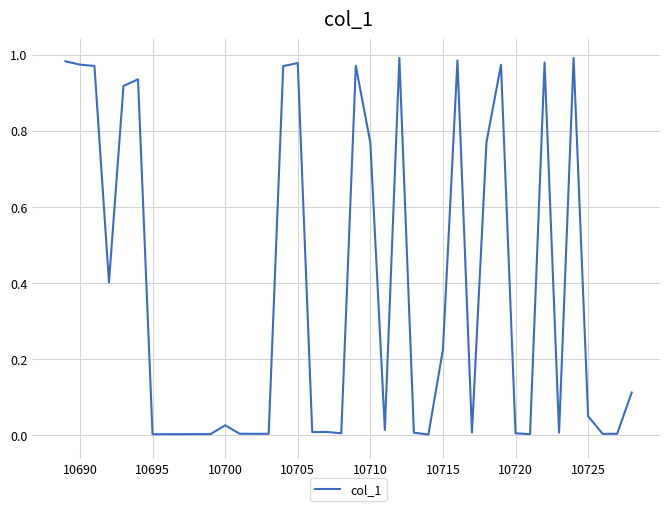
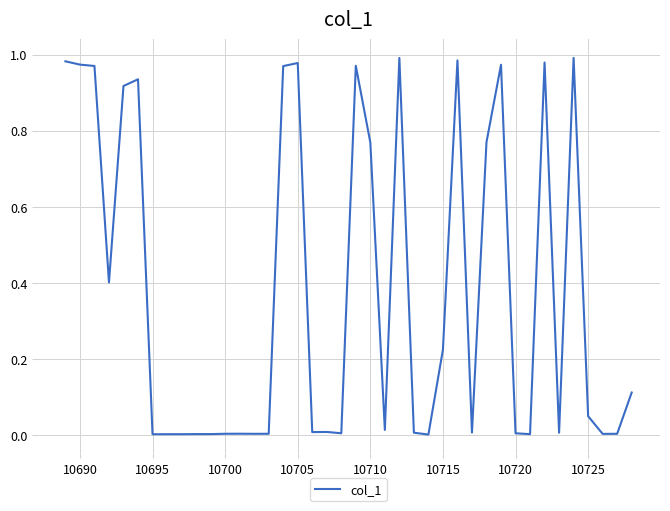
  {
    "10690": 0.97,
    "10695": 0.00,
-   "10700": 0.03,
+   "10700": 0.00,
    "10705": 0.98,
    "10710": 0.77,
    "10715": 0.22,
    "10720": 0.00,
    "10725": 0.05
  }
